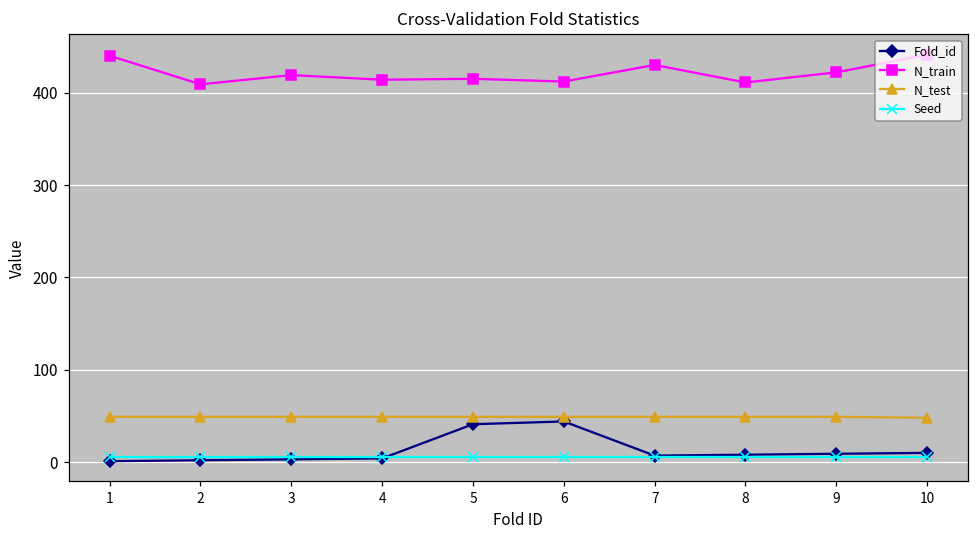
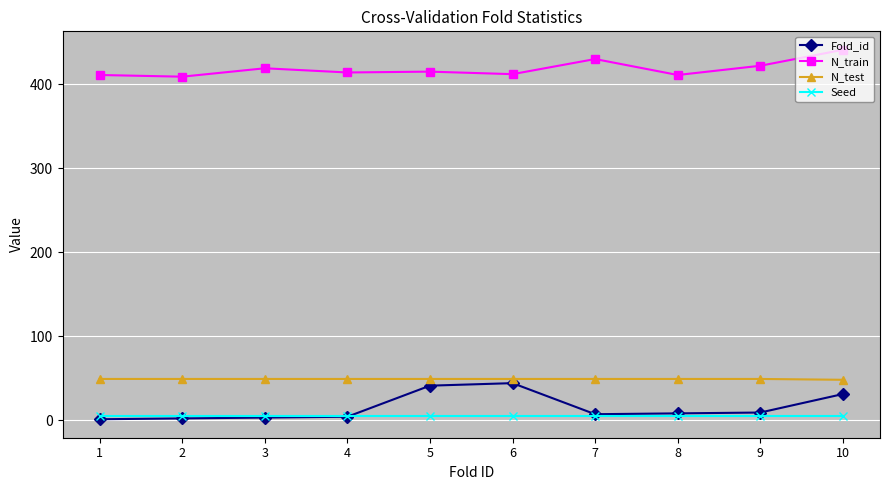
  {
    "Fold_id": {
      "1": 0,
      "5": 40,
      "6": 40,
      "9": 10,
-     "10": 10
+     "10": 30
    },
    "N_train": {
-     "1": 440,
+     "1": 410,
      "2": 410,
      "3": 420,
      "4": 410,
      "5": 420,
      "6": 410,
      "7": 430,
      "8": 410,
      "9": 420
    },
    "N_test": {
      "1": 50,
      "2": 50,
      "3": 50,
      "4": 50,
      "5": 50,
      "6": 50,
      "7": 50,
      "8": 50,
      "9": 50,
      "10": 50
    },
    "Seed": {
      "1": 10,
      "5": 10,
      "6": 10,
      "9": 10,
      "10": 10
    }
  }
